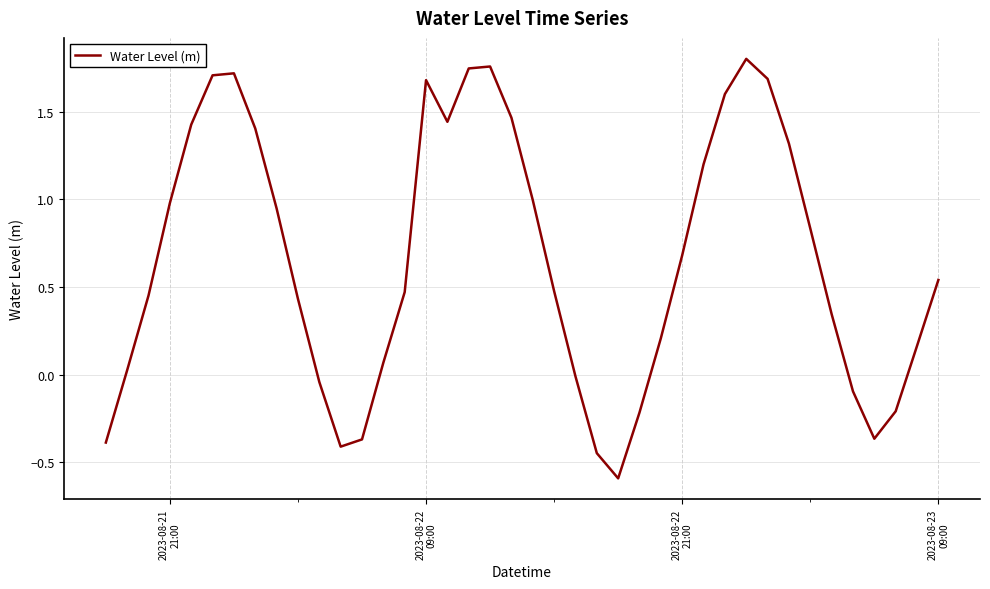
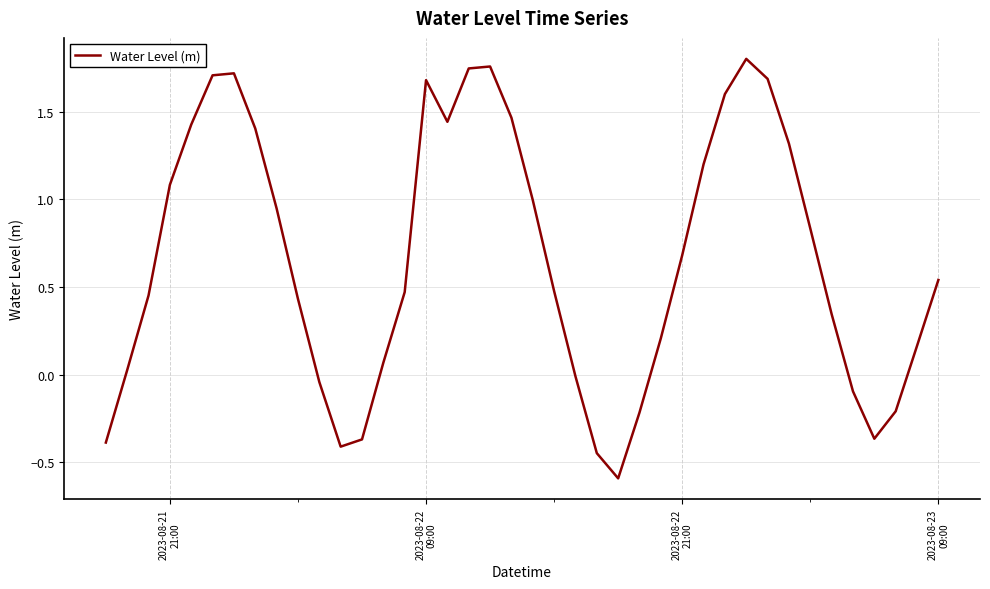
  {
-   "2023-08-21 21:00": 0.98,
+   "2023-08-21 21:00": 1.08,
    "2023-08-22 09:00": 1.68,
    "2023-08-22 21:00": 0.68,
    "2023-08-23 09:00": 0.54
  }
